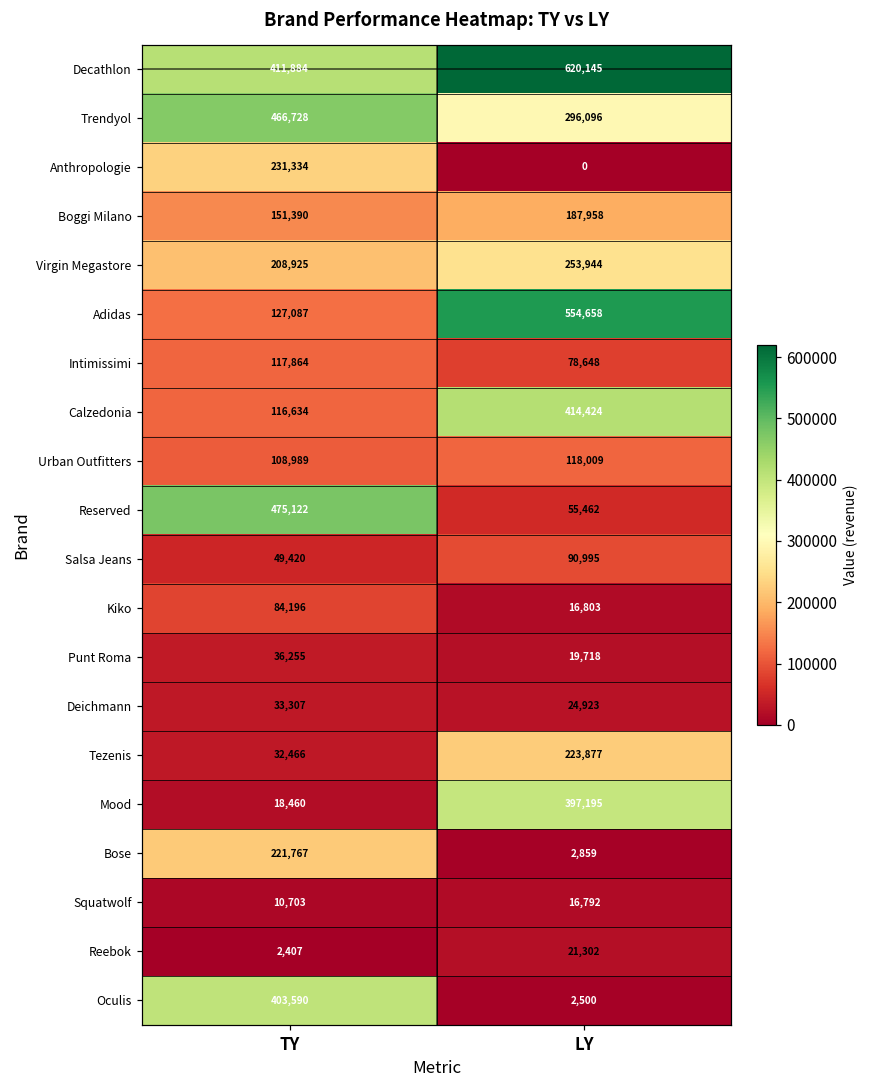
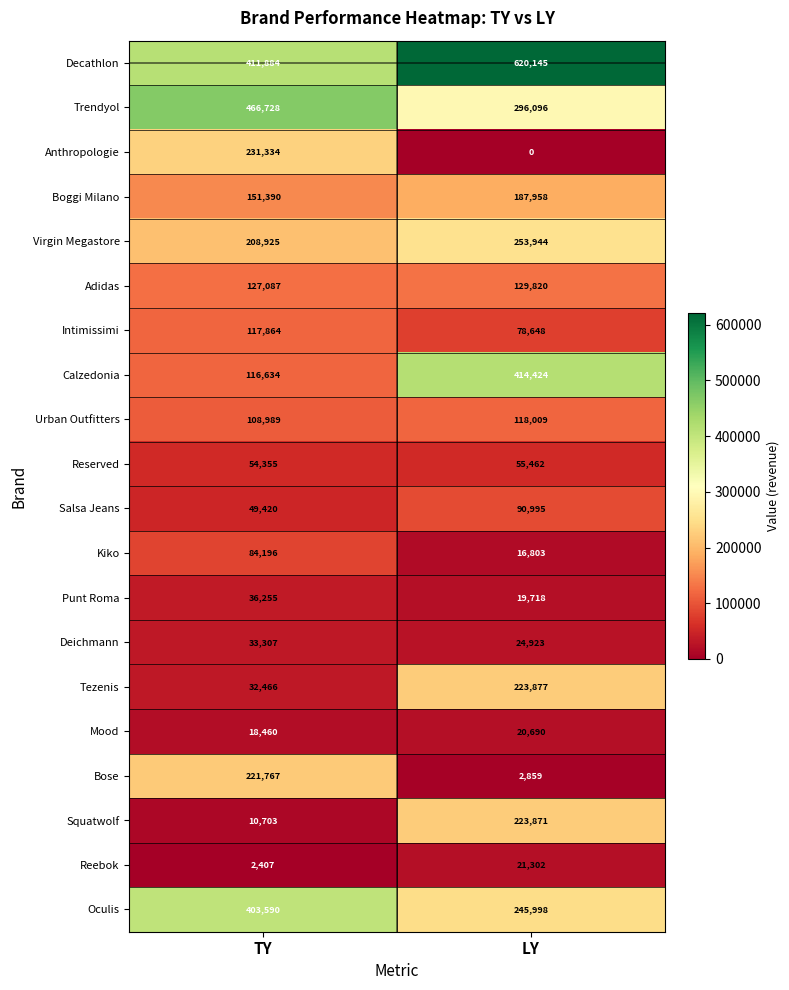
  {
    "Decathlon": {
      "TY": "411,884",
      "LY": "620,145"
    },
    "Trendyol": {
      "TY": "466,728",
      "LY": "296,096"
    },
    "Anthropologie": {
      "TY": "231,334",
      "LY": "0"
    },
    "Boggi Milano": {
      "TY": "151,390",
      "LY": "187,958"
    },
    "Virgin Megastore": {
      "TY": "208,925",
      "LY": "253,944"
    },
    "Adidas": {
      "TY": "127,087",
-     "LY": "554,658"
+     "LY": "129,820"
    },
    "Intimissimi": {
      "TY": "117,864",
      "LY": "78,648"
    },
    "Calzedonia": {
      "TY": "116,634",
      "LY": "414,424"
    },
    "Urban Outfitters": {
      "TY": "108,989",
      "LY": "118,009"
    },
    "Reserved": {
-     "TY": "475,122",
+     "TY": "54,355",
      "LY": "55,462"
    },
    "Salsa Jeans": {
      "TY": "49,420",
      "LY": "90,995"
    },
    "Kiko": {
      "TY": "84,196",
      "LY": "16,803"
    },
    "Punt Roma": {
      "TY": "36,255",
      "LY": "19,718"
    },
    "Deichmann": {
      "TY": "33,307",
      "LY": "24,923"
    },
    "Tezenis": {
      "TY": "32,466",
      "LY": "223,877"
    },
    "Mood": {
      "TY": "18,460",
-     "LY": "397,195"
+     "LY": "20,690"
    },
    "Bose": {
      "TY": "221,767",
      "LY": "2,859"
    },
    "Squatwolf": {
      "TY": "10,703",
-     "LY": "16,792"
+     "LY": "223,871"
    },
    "Reebok": {
      "TY": "2,407",
      "LY": "21,302"
    },
    "Oculis": {
      "TY": "403,590",
-     "LY": "2,500"
+     "LY": "245,998"
    }
  }
